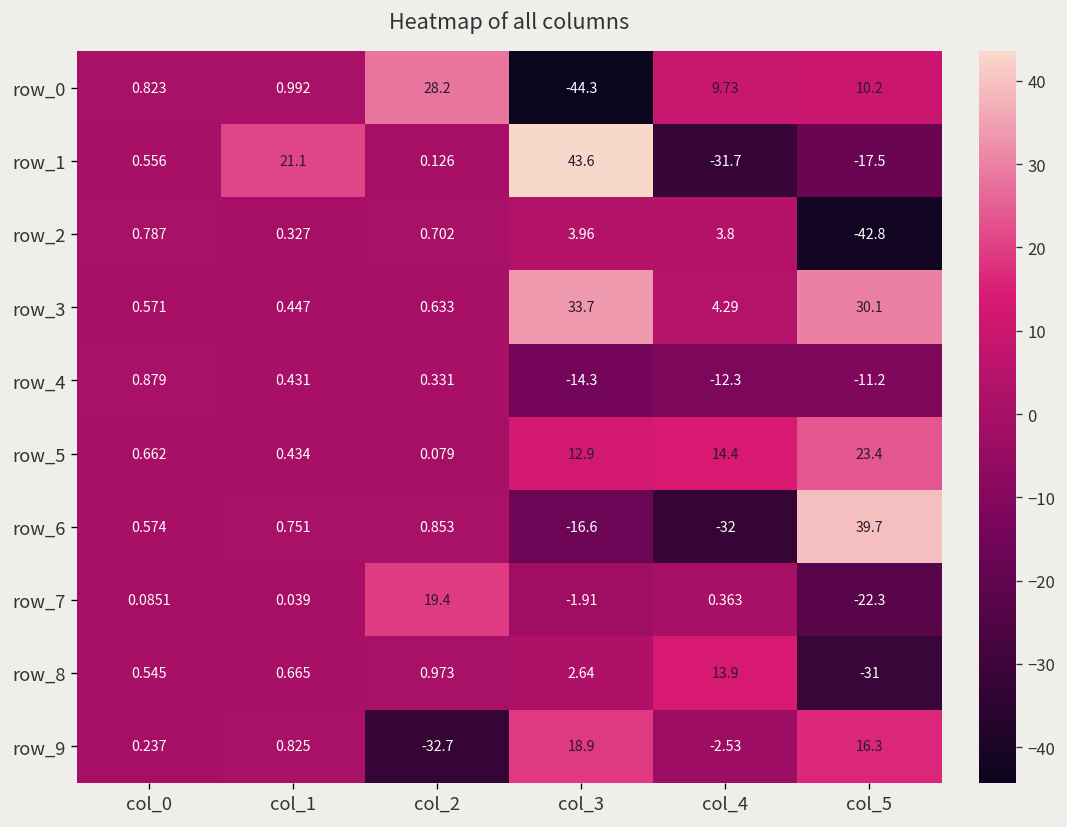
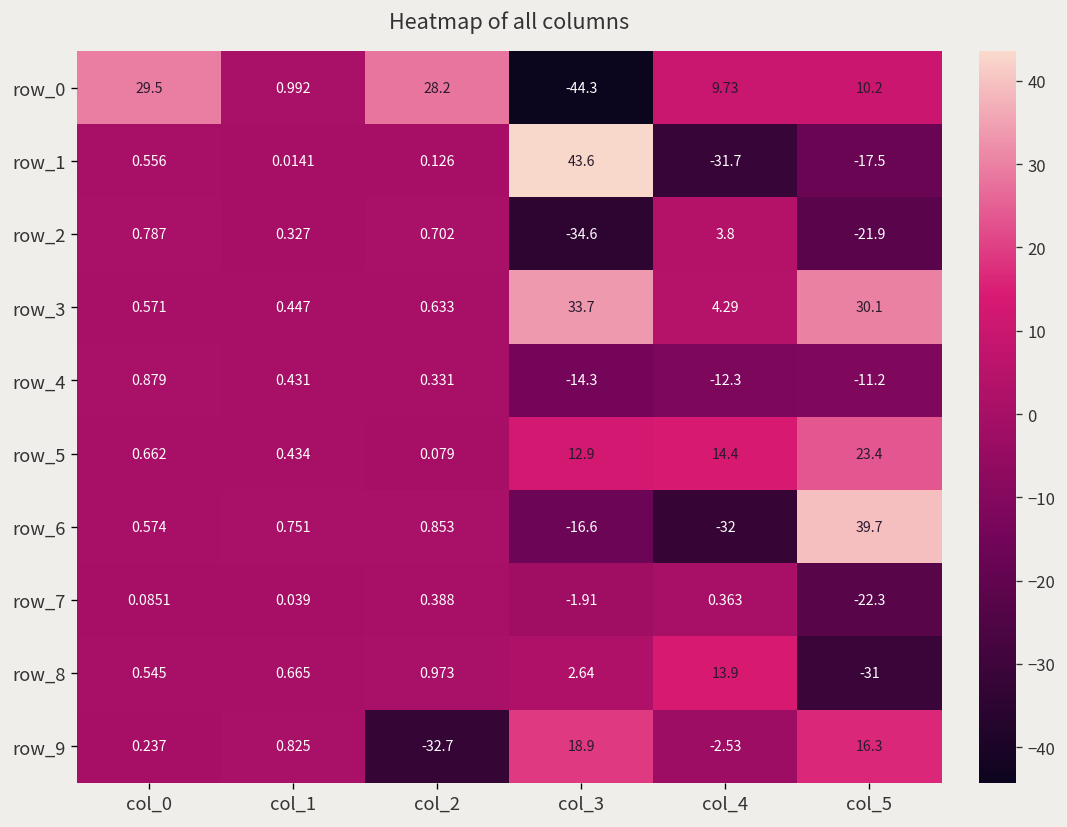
  {
    "row_0": {
-     "col_0": 0.823,
+     "col_0": 29.5,
      "col_1": 0.992,
      "col_2": 28.2,
      "col_3": -44.3,
      "col_4": 9.73,
      "col_5": 10.2
    },
    "row_1": {
      "col_0": 0.556,
-     "col_1": 21.1,
+     "col_1": 0.0141,
      "col_2": 0.126,
      "col_3": 43.6,
      "col_4": -31.7,
      "col_5": -17.5
    },
    "row_2": {
      "col_0": 0.787,
      "col_1": 0.327,
      "col_2": 0.702,
-     "col_3": 3.96,
+     "col_3": -34.6,
      "col_4": 3.8,
-     "col_5": -42.8
+     "col_5": -21.9
    },
    "row_3": {
      "col_0": 0.571,
      "col_1": 0.447,
      "col_2": 0.633,
      "col_3": 33.7,
      "col_4": 4.29,
      "col_5": 30.1
    },
    "row_4": {
      "col_0": 0.879,
      "col_1": 0.431,
      "col_2": 0.331,
      "col_3": -14.3,
      "col_4": -12.3,
      "col_5": -11.2
    },
    "row_5": {
      "col_0": 0.662,
      "col_1": 0.434,
      "col_2": 0.079,
      "col_3": 12.9,
      "col_4": 14.4,
      "col_5": 23.4
    },
    "row_6": {
      "col_0": 0.574,
      "col_1": 0.751,
      "col_2": 0.853,
      "col_3": -16.6,
      "col_4": -32,
      "col_5": 39.7
    },
    "row_7": {
      "col_0": 0.0851,
      "col_1": 0.039,
-     "col_2": 19.4,
+     "col_2": 0.388,
      "col_3": -1.91,
      "col_4": 0.363,
      "col_5": -22.3
    },
    "row_8": {
      "col_0": 0.545,
      "col_1": 0.665,
      "col_2": 0.973,
      "col_3": 2.64,
      "col_4": 13.9,
      "col_5": -31
    },
    "row_9": {
      "col_0": 0.237,
      "col_1": 0.825,
      "col_2": -32.7,
      "col_3": 18.9,
      "col_4": -2.53,
      "col_5": 16.3
    }
  }
